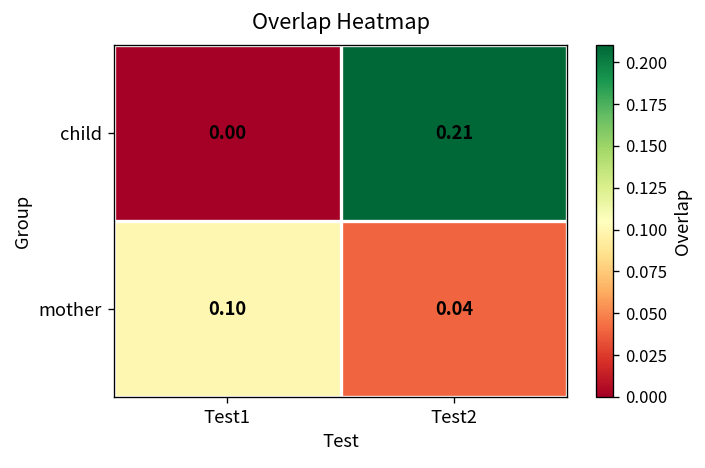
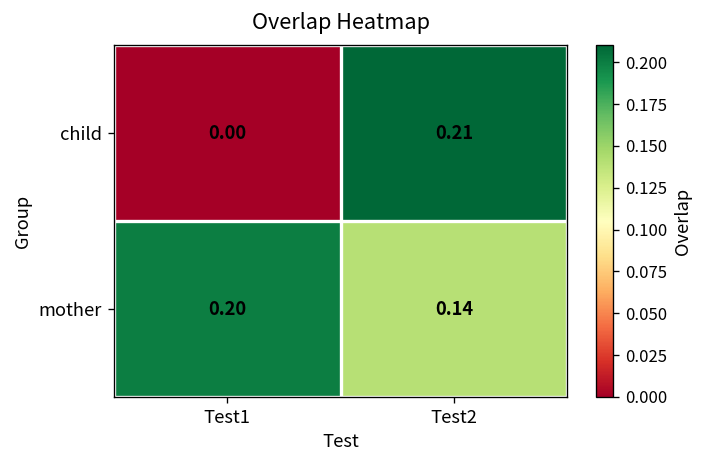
  {
    "child": {
      "Test1": 0.00,
      "Test2": 0.21
    },
    "mother": {
-     "Test1": 0.10,
-     "Test2": 0.04
+     "Test1": 0.20,
+     "Test2": 0.14
    }
  }
